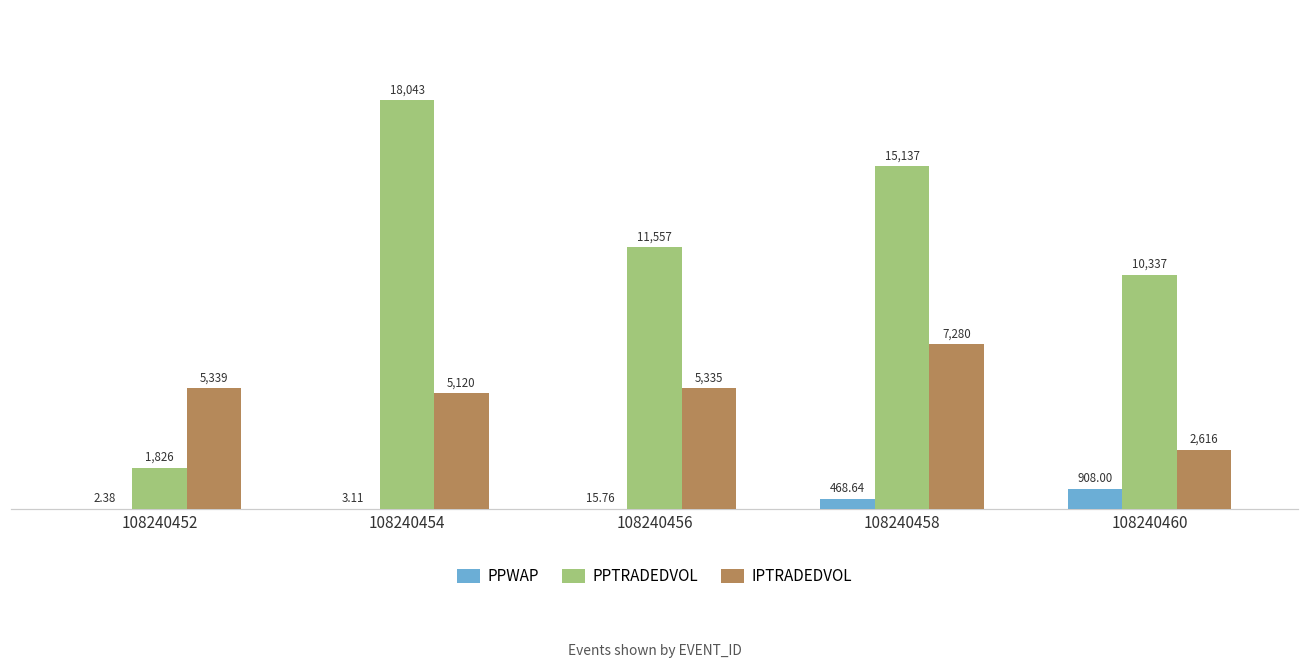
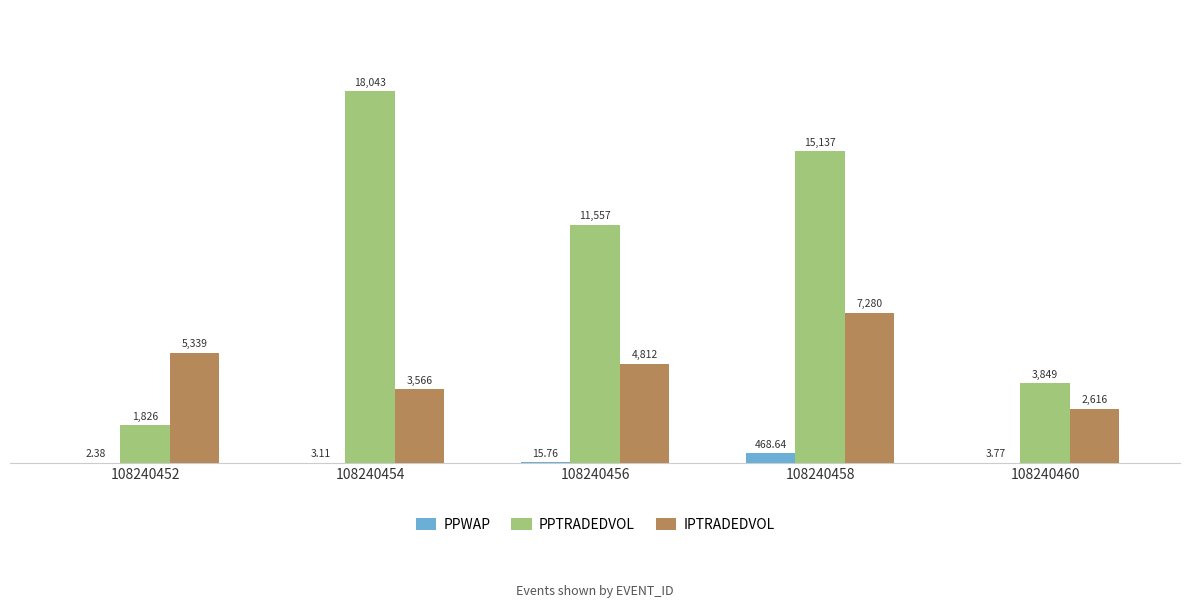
  {
    "PPWAP": {
      "108240452": "2.38",
      "108240454": "3.11",
      "108240456": "15.76",
      "108240458": "468.64",
-     "108240460": "908.00"
+     "108240460": "3.77"
    },
    "PPTRADEDVOL": {
      "108240452": "1,826",
      "108240454": "18,043",
      "108240456": "11,557",
      "108240458": "15,137",
-     "108240460": "10,337"
+     "108240460": "3,849"
    },
    "IPTRADEDVOL": {
      "108240452": "5,339",
-     "108240454": "5,120",
-     "108240456": "5,335",
+     "108240454": "3,566",
+     "108240456": "4,812",
      "108240458": "7,280",
      "108240460": "2,616"
    }
  }
